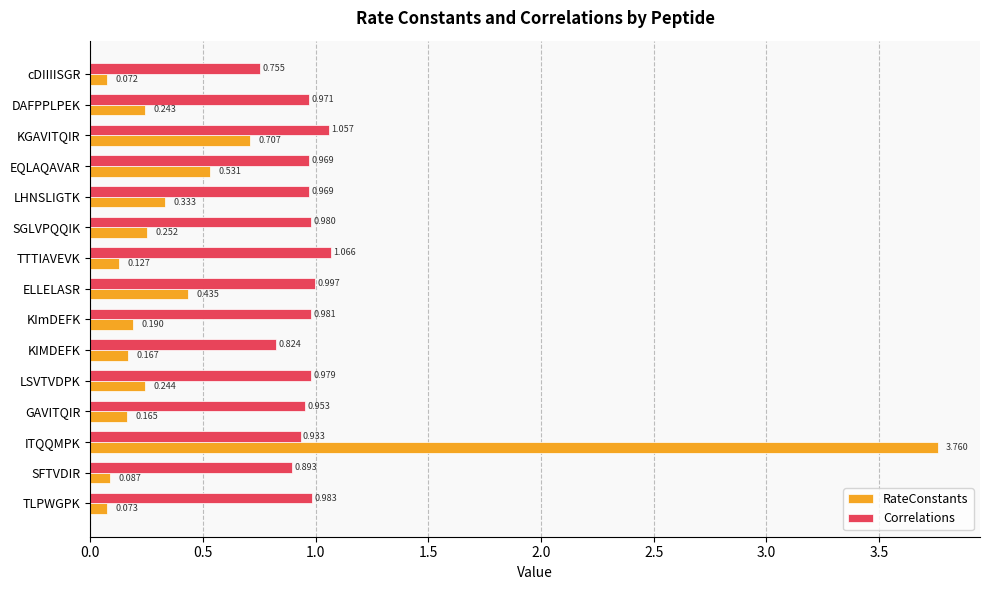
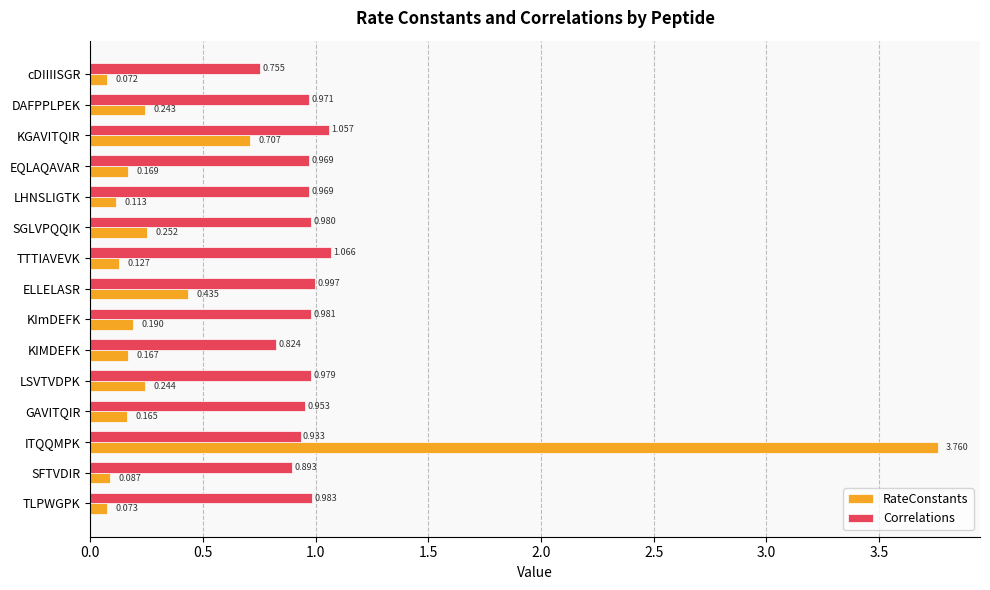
  {
    "RateConstants": {
      "cDIIIISGR": 0.072,
      "DAFPPLPEK": 0.243,
      "KGAVITQIR": 0.707,
-     "EQLAQAVAR": 0.531,
-     "LHNSLIGTK": 0.333,
+     "EQLAQAVAR": 0.169,
+     "LHNSLIGTK": 0.113,
      "SGLVPQQIK": 0.252,
      "TTTIAVEVK": 0.127,
      "ELLELASR": 0.435,
      "KImDEFK": 0.190,
      "KIMDEFK": 0.167,
      "LSVTVDPK": 0.244,
      "GAVITQIR": 0.165,
      "ITQQMPK": 3.760,
      "SFTVDIR": 0.087,
      "TLPWGPK": 0.073
    },
    "Correlations": {
      "cDIIIISGR": 0.755,
      "DAFPPLPEK": 0.971,
      "KGAVITQIR": 1.057,
      "EQLAQAVAR": 0.969,
      "LHNSLIGTK": 0.969,
      "SGLVPQQIK": 0.980,
      "TTTIAVEVK": 1.066,
      "ELLELASR": 0.997,
      "KImDEFK": 0.981,
      "KIMDEFK": 0.824,
      "LSVTVDPK": 0.979,
      "GAVITQIR": 0.953,
      "ITQQMPK": 0.933,
      "SFTVDIR": 0.893,
      "TLPWGPK": 0.983
    }
  }
